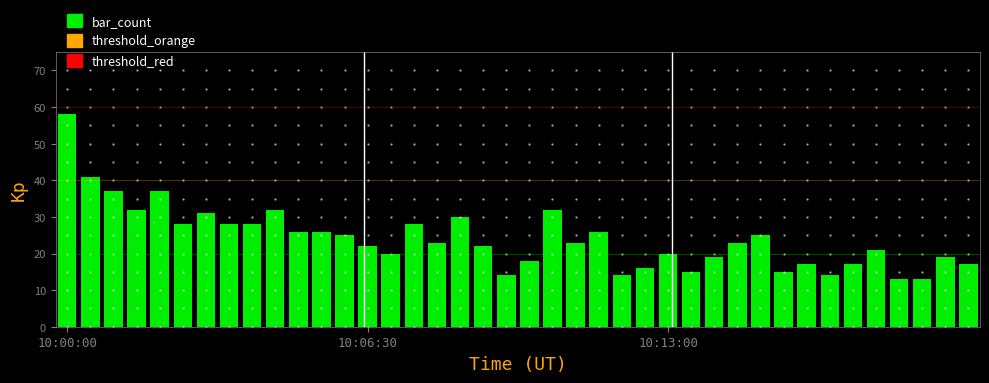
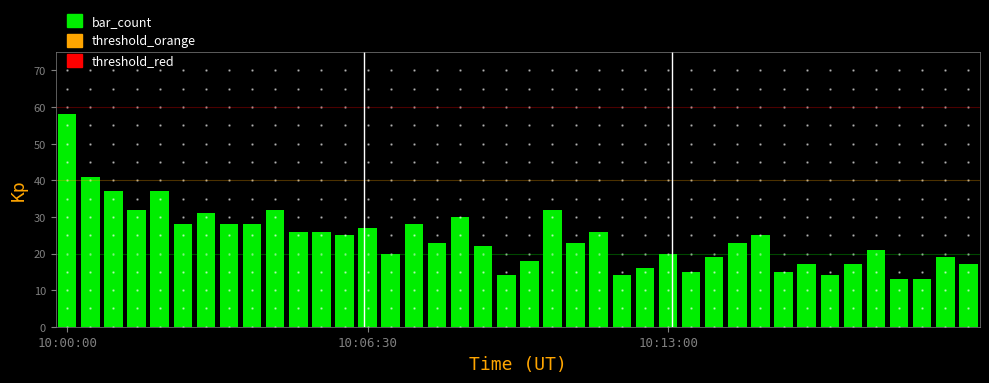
  {
    "bar_count": {
      "10:00:00": 58,
-     "10:06:30": 22,
+     "10:06:30": 27,
      "10:13:00": 20
    }
  }
